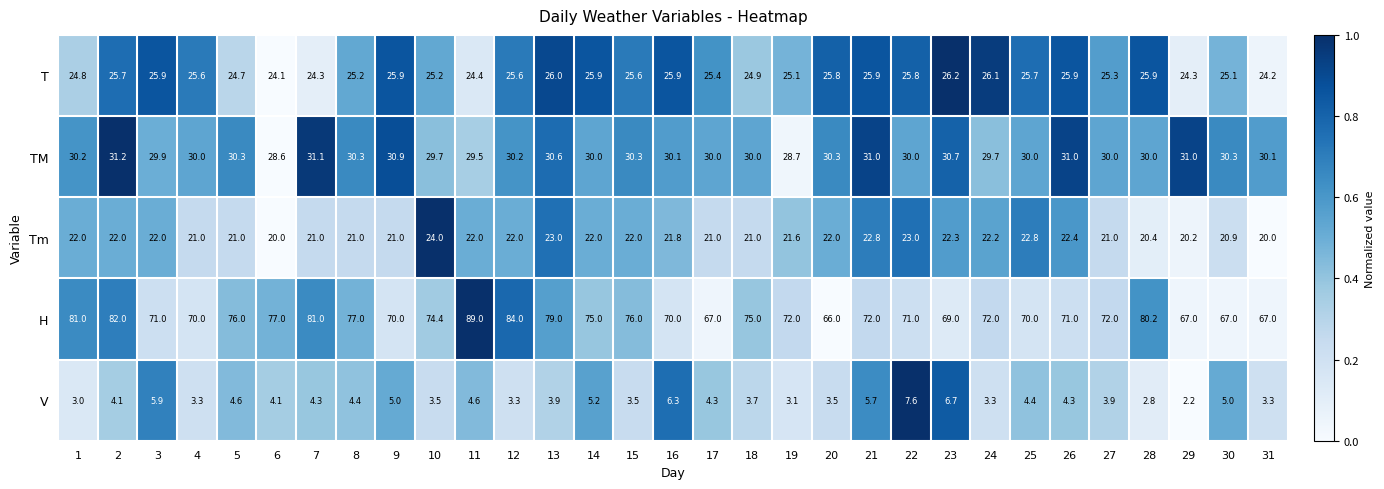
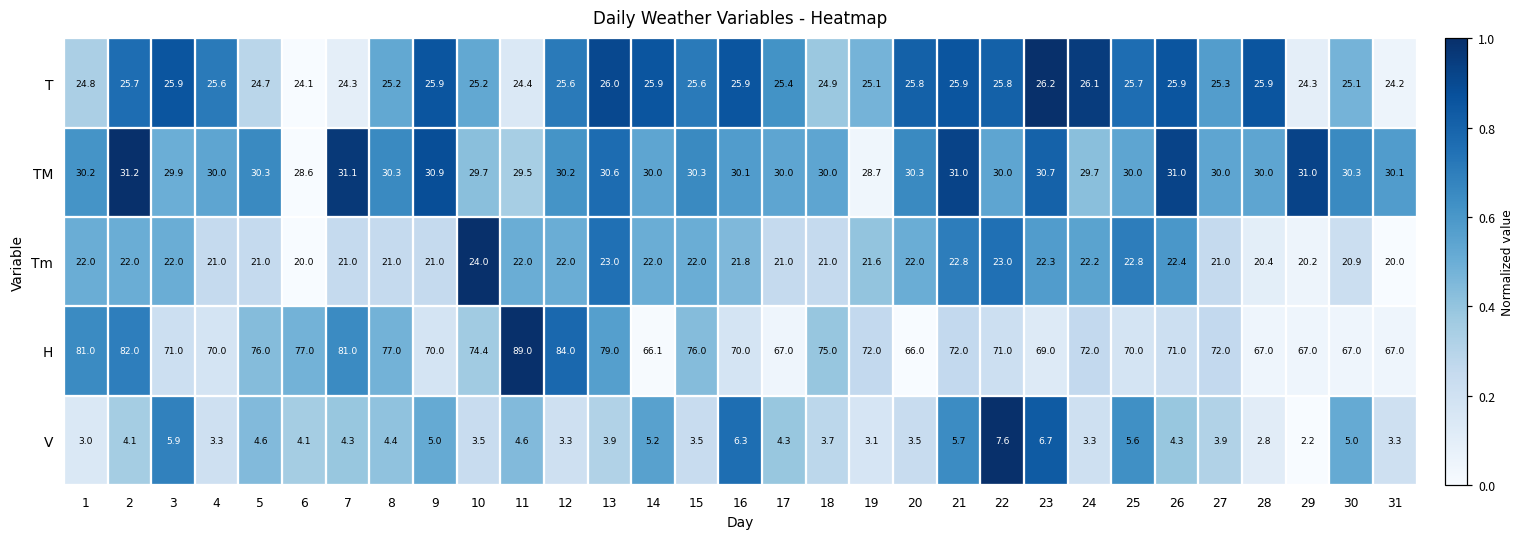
  {
    "T": {
      "1": 24.8,
      "2": 25.7,
      "3": 25.9,
      "4": 25.6,
      "5": 24.7,
      "6": 24.1,
      "7": 24.3,
      "8": 25.2,
      "9": 25.9,
      "10": 25.2,
      "11": 24.4,
      "12": 25.6,
      "13": 26.0,
      "14": 25.9,
      "15": 25.6,
      "16": 25.9,
      "17": 25.4,
      "18": 24.9,
      "19": 25.1,
      "20": 25.8,
      "21": 25.9,
      "22": 25.8,
      "23": 26.2,
      "24": 26.1,
      "25": 25.7,
      "26": 25.9,
      "27": 25.3,
      "28": 25.9,
      "29": 24.3,
      "30": 25.1,
      "31": 24.2
    },
    "TM": {
      "1": 30.2,
      "2": 31.2,
      "3": 29.9,
      "4": 30.0,
      "5": 30.3,
      "6": 28.6,
      "7": 31.1,
      "8": 30.3,
      "9": 30.9,
      "10": 29.7,
      "11": 29.5,
      "12": 30.2,
      "13": 30.6,
      "14": 30.0,
      "15": 30.3,
      "16": 30.1,
      "17": 30.0,
      "18": 30.0,
      "19": 28.7,
      "20": 30.3,
      "21": 31.0,
      "22": 30.0,
      "23": 30.7,
      "24": 29.7,
      "25": 30.0,
      "26": 31.0,
      "27": 30.0,
      "28": 30.0,
      "29": 31.0,
      "30": 30.3,
      "31": 30.1
    },
    "Tm": {
      "1": 22.0,
      "2": 22.0,
      "3": 22.0,
      "4": 21.0,
      "5": 21.0,
      "6": 20.0,
      "7": 21.0,
      "8": 21.0,
      "9": 21.0,
      "10": 24.0,
      "11": 22.0,
      "12": 22.0,
      "13": 23.0,
      "14": 22.0,
      "15": 22.0,
      "16": 21.8,
      "17": 21.0,
      "18": 21.0,
      "19": 21.6,
      "20": 22.0,
      "21": 22.8,
      "22": 23.0,
      "23": 22.3,
      "24": 22.2,
      "25": 22.8,
      "26": 22.4,
      "27": 21.0,
      "28": 20.4,
      "29": 20.2,
      "30": 20.9,
      "31": 20.0
    },
    "H": {
      "1": 81.0,
      "2": 82.0,
      "3": 71.0,
      "4": 70.0,
      "5": 76.0,
      "6": 77.0,
      "7": 81.0,
      "8": 77.0,
      "9": 70.0,
      "10": 74.4,
      "11": 89.0,
      "12": 84.0,
      "13": 79.0,
-     "14": 75.0,
+     "14": 66.1,
      "15": 76.0,
      "16": 70.0,
      "17": 67.0,
      "18": 75.0,
      "19": 72.0,
      "20": 66.0,
      "21": 72.0,
      "22": 71.0,
      "23": 69.0,
      "24": 72.0,
      "25": 70.0,
      "26": 71.0,
      "27": 72.0,
-     "28": 80.2,
+     "28": 67.0,
      "29": 67.0,
      "30": 67.0,
      "31": 67.0
    },
    "V": {
      "1": 3.0,
      "2": 4.1,
      "3": 5.9,
      "4": 3.3,
      "5": 4.6,
      "6": 4.1,
      "7": 4.3,
      "8": 4.4,
      "9": 5.0,
      "10": 3.5,
      "11": 4.6,
      "12": 3.3,
      "13": 3.9,
      "14": 5.2,
      "15": 3.5,
      "16": 6.3,
      "17": 4.3,
      "18": 3.7,
      "19": 3.1,
      "20": 3.5,
      "21": 5.7,
      "22": 7.6,
      "23": 6.7,
      "24": 3.3,
-     "25": 4.4,
+     "25": 5.6,
      "26": 4.3,
      "27": 3.9,
      "28": 2.8,
      "29": 2.2,
      "30": 5.0,
      "31": 3.3
    }
  }
